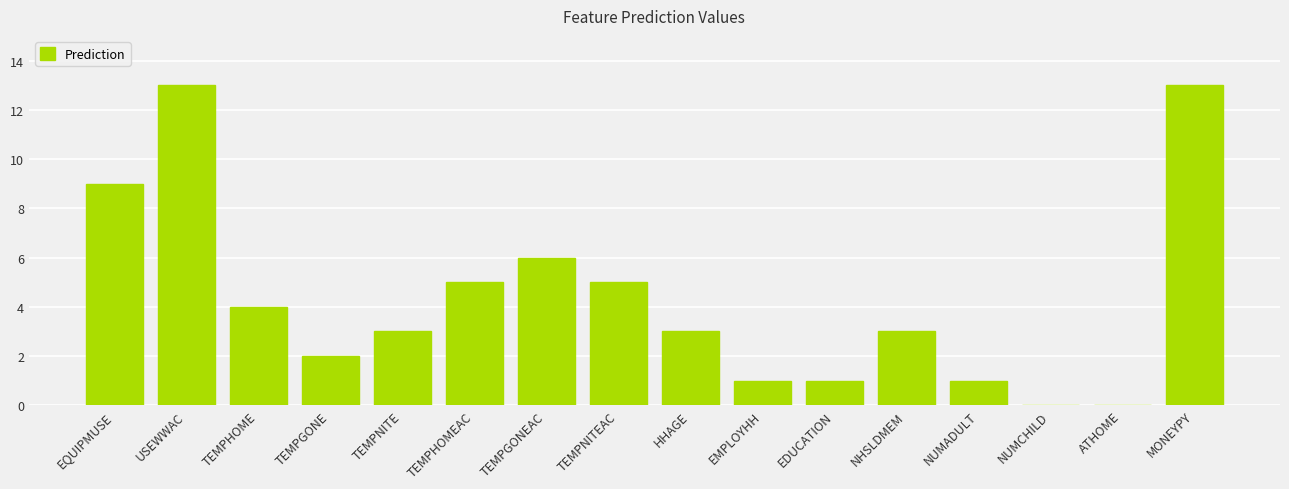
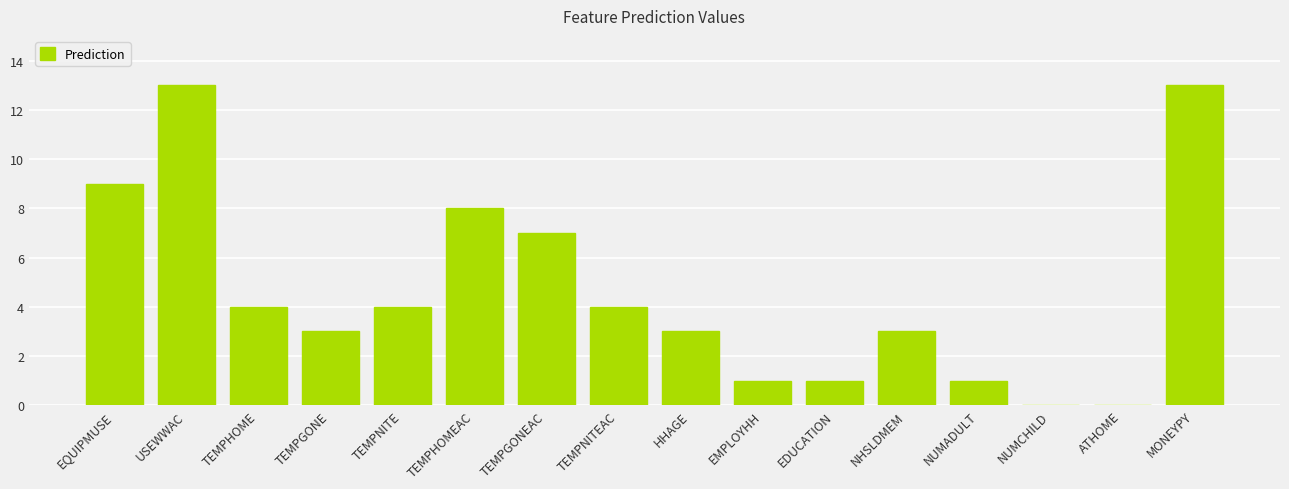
  {
    "EQUIPMUSE": 9,
    "USEWWAC": 13,
    "TEMPHOME": 4,
-   "TEMPGONE": 2,
-   "TEMPNITE": 3,
-   "TEMPHOMEAC": 5,
-   "TEMPGONEAC": 6,
-   "TEMPNITEAC": 5,
+   "TEMPGONE": 3,
+   "TEMPNITE": 4,
+   "TEMPHOMEAC": 8,
+   "TEMPGONEAC": 7,
+   "TEMPNITEAC": 4,
    "HHAGE": 3,
    "EMPLOYHH": 1,
    "EDUCATION": 1,
    "NHSLDMEM": 3,
    "NUMADULT": 1,
    "NUMCHILD": 0,
    "ATHOME": 0,
    "MONEYPY": 13
  }
